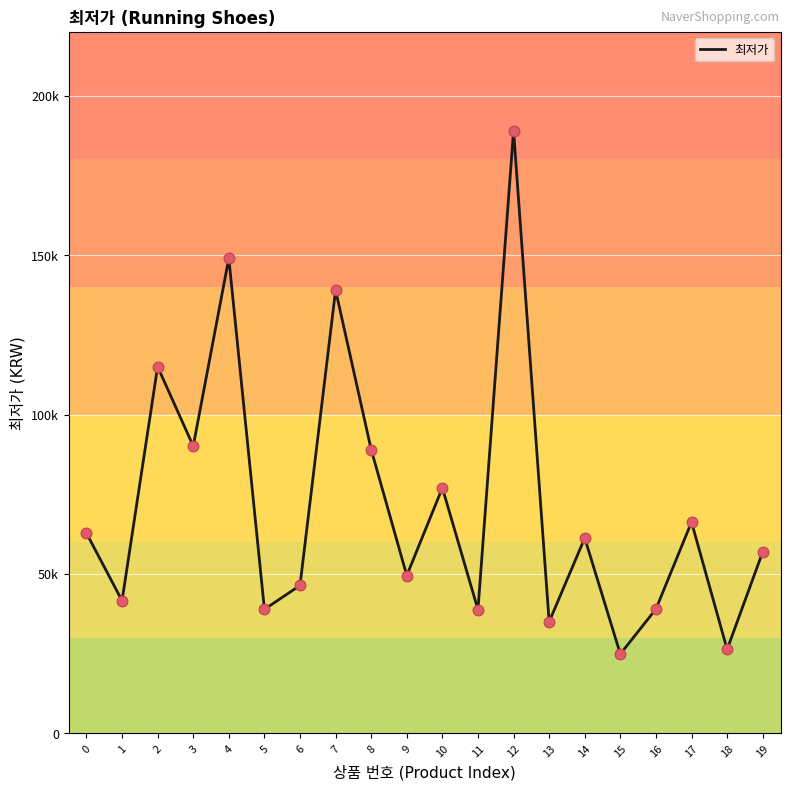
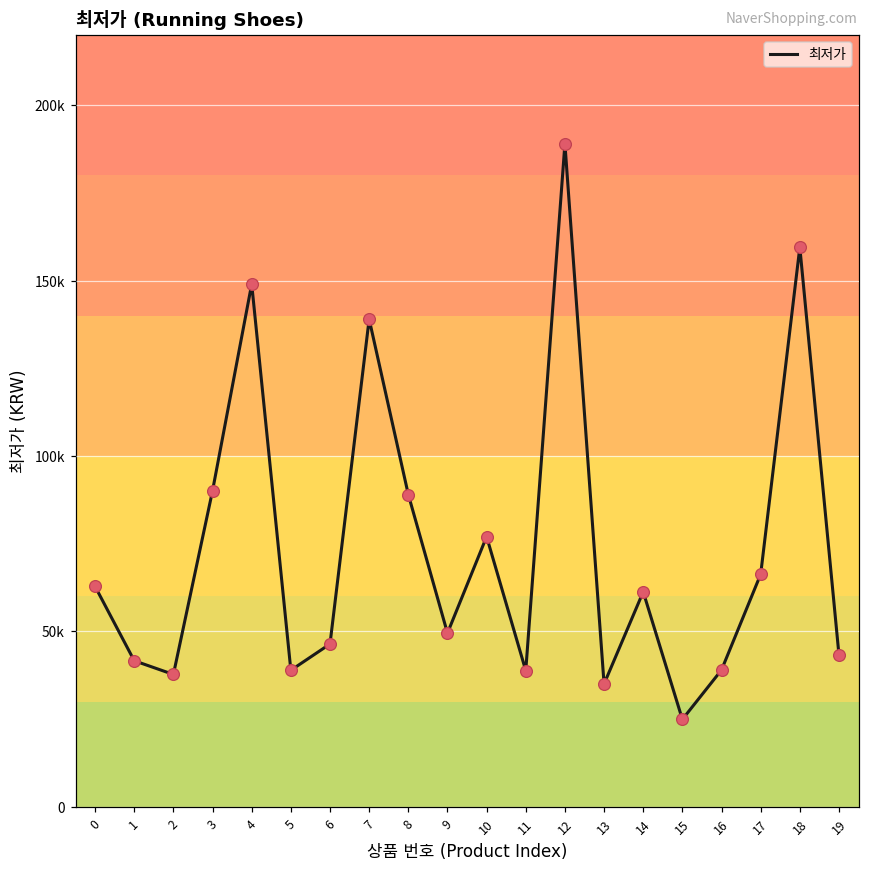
  {
    "0": 63000,
    "1": 42000,
-   "2": 115000,
+   "2": 38000,
    "3": 90000,
    "4": 149000,
    "5": 39000,
    "6": 46000,
    "7": 139000,
    "8": 89000,
    "9": 50000,
    "10": 77000,
    "11": 39000,
    "12": 189000,
    "13": 35000,
    "14": 61000,
    "15": 25000,
    "16": 39000,
    "17": 66000,
-   "18": 26000,
-   "19": 57000
+   "18": 159000,
+   "19": 43000
  }
